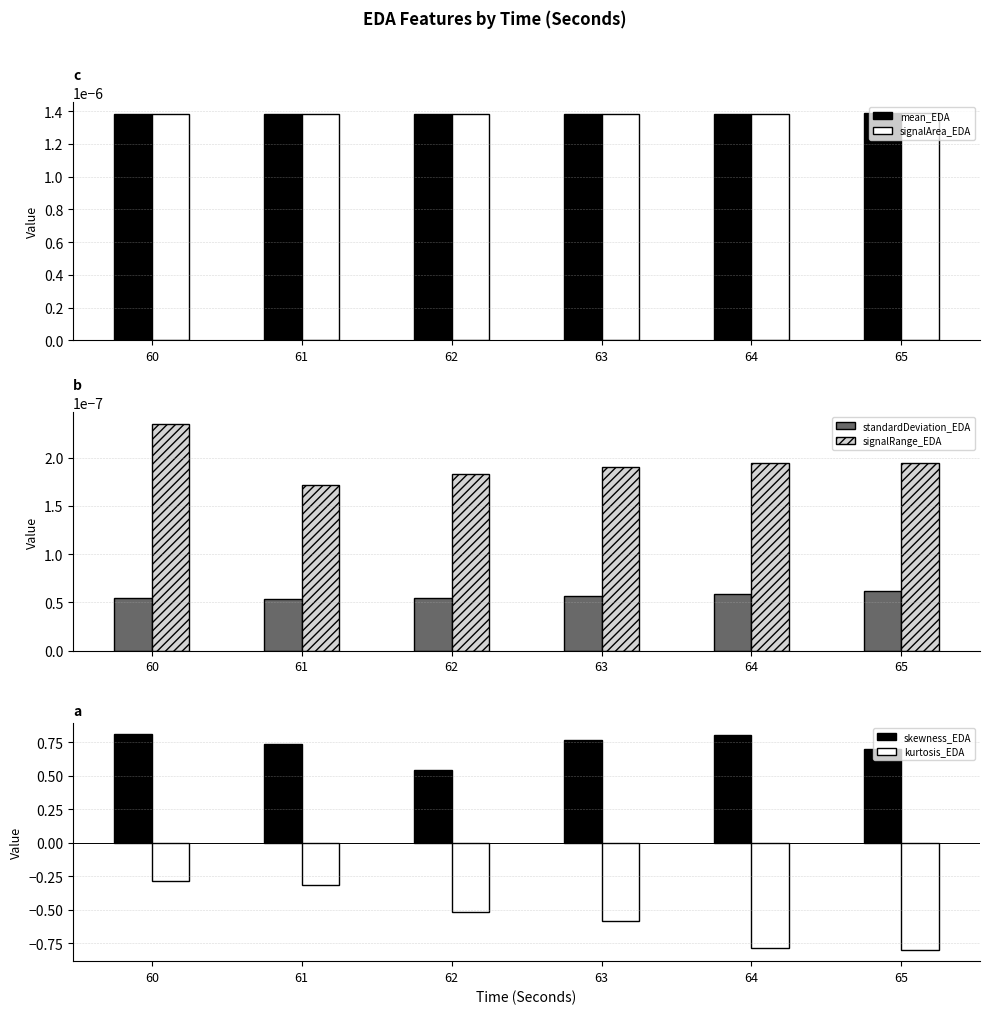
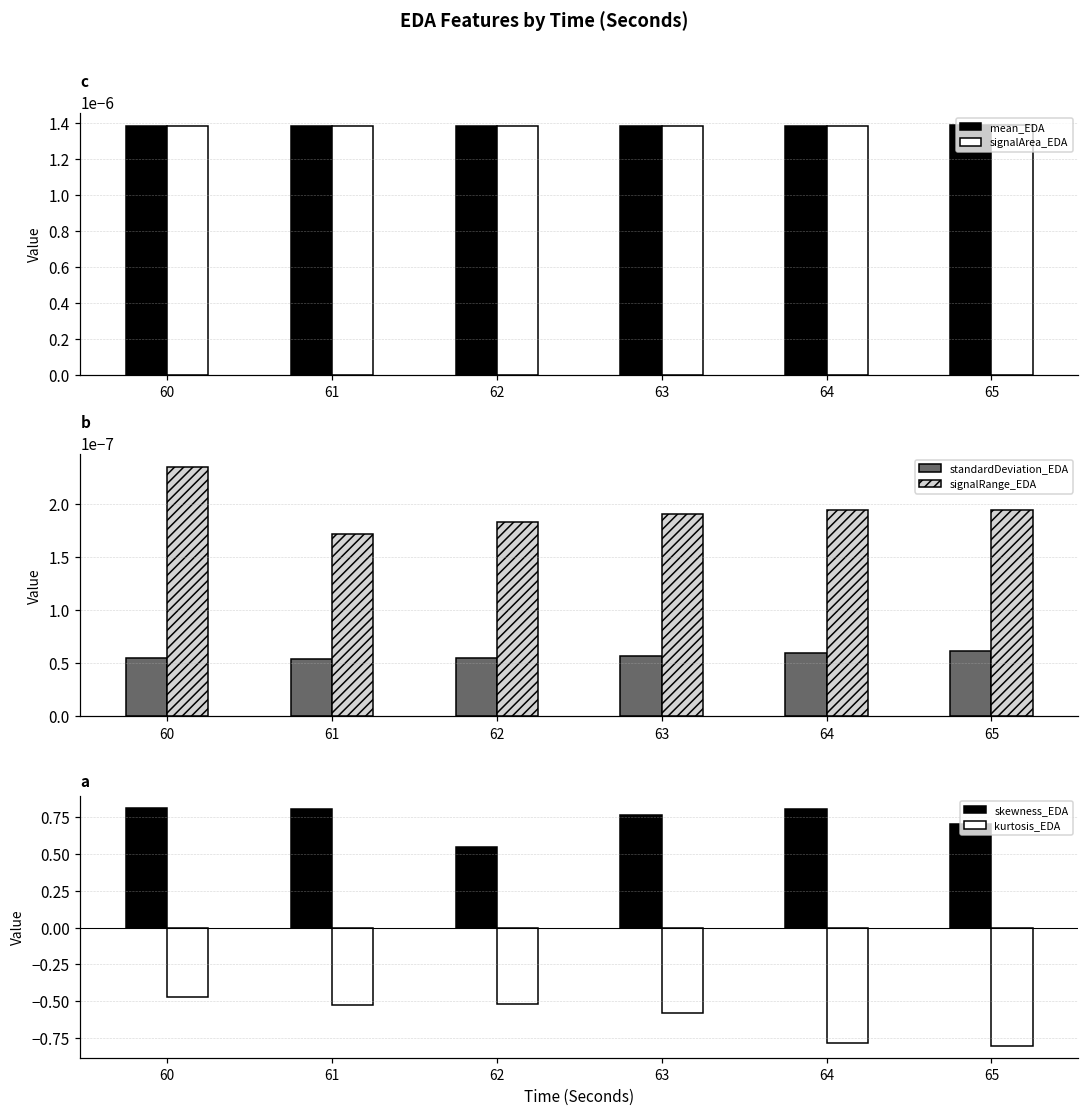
  {
    "c": {
      "mean_EDA": {
        "60": 0.00000138,
        "61": 0.00000138,
        "62": 0.00000138,
        "63": 0.00000138,
        "64": 0.00000138
      },
      "signalArea_EDA": {
        "60": 0.00000138,
        "61": 0.00000138,
        "62": 0.00000138,
        "63": 0.00000138,
        "64": 0.00000138
      }
    },
    "b": {
      "standardDeviation_EDA": {
        "60": 0.00000005,
        "61": 0.00000005,
        "62": 0.00000005,
        "63": 0.00000006,
        "64": 0.00000006,
        "65": 0.00000006
      },
      "signalRange_EDA": {
        "60": 0.00000023,
        "61": 0.00000017,
        "62": 0.00000018,
        "63": 0.00000019,
        "64": 0.00000019,
        "65": 0.00000019
      }
    },
    "a": {
      "skewness_EDA": {
        "60": 0.81,
-       "61": 0.74,
+       "61": 0.80,
        "62": 0.54,
        "63": 0.76,
        "64": 0.80
      },
      "kurtosis_EDA": {
-       "60": -0.28,
-       "61": -0.31,
+       "60": -0.47,
+       "61": -0.52,
        "62": -0.52,
        "63": -0.58,
        "64": -0.78,
        "65": -0.80
      }
    }
  }
